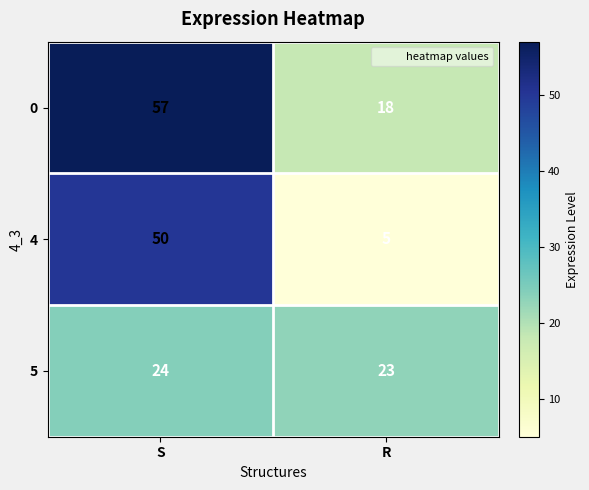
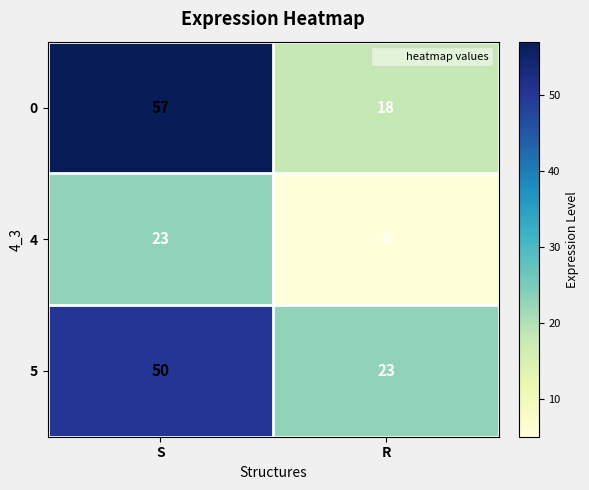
  {
    "0": {
      "S": 57,
      "R": 18
    },
    "4": {
-     "S": 50
+     "S": 23
    },
    "5": {
-     "S": 24,
+     "S": 50,
      "R": 23
    }
  }
